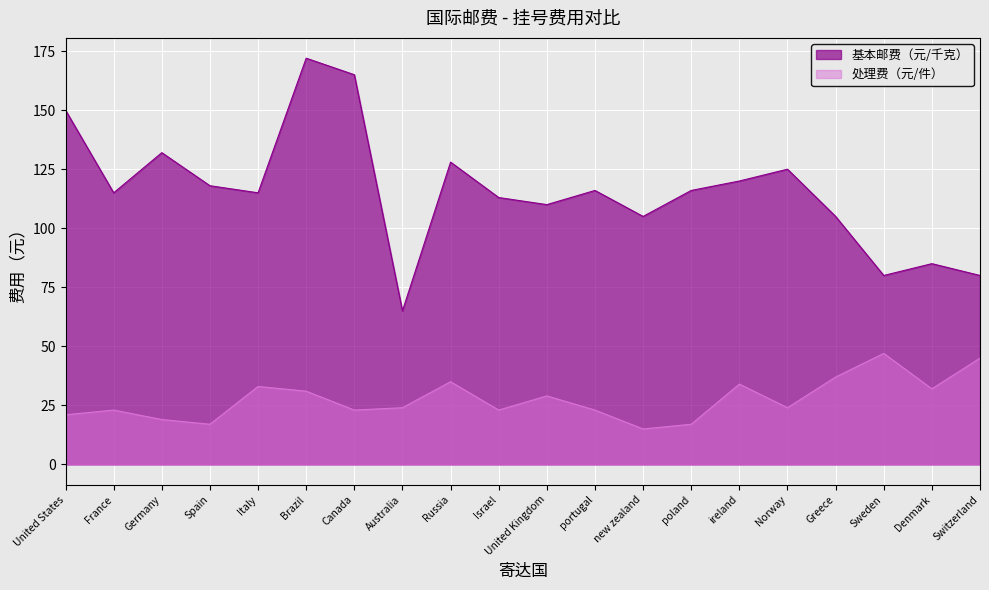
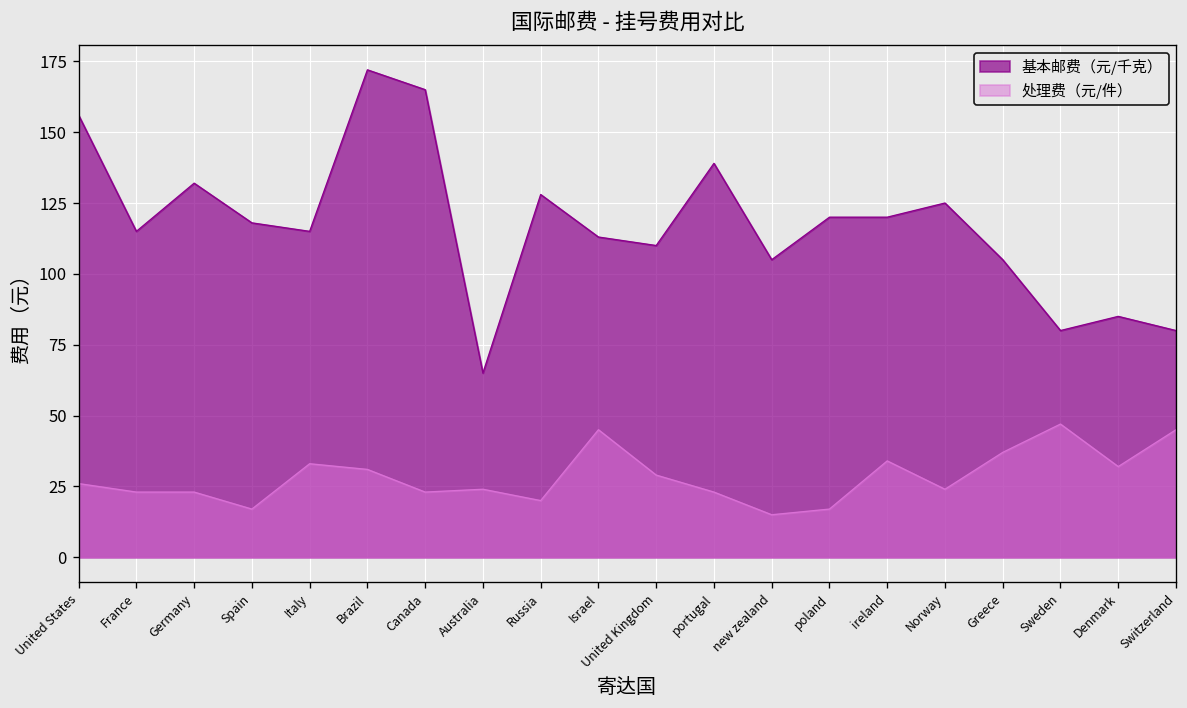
  {
    "基本邮费（元/千克）": {
-     "United States": 150,
+     "United States": 156,
      "France": 115,
      "Germany": 132,
      "Spain": 118,
      "Italy": 115,
      "Brazil": 172,
      "Canada": 165,
      "Australia": 65,
      "Russia": 128,
      "Israel": 113,
      "United Kingdom": 110,
-     "portugal": 116,
+     "portugal": 139,
      "new zealand": 105,
-     "poland": 116,
+     "poland": 120,
      "ireland": 120,
      "Norway": 125,
      "Greece": 105,
      "Sweden": 80,
      "Denmark": 85,
      "Switzerland": 80
    },
    "处理费（元/件）": {
-     "United States": 21,
+     "United States": 26,
      "France": 23,
-     "Germany": 19,
+     "Germany": 23,
      "Spain": 17,
      "Italy": 33,
      "Brazil": 31,
      "Canada": 23,
      "Australia": 24,
-     "Russia": 35,
-     "Israel": 23,
+     "Russia": 20,
+     "Israel": 45,
      "United Kingdom": 29,
      "portugal": 23,
      "new zealand": 15,
      "poland": 17,
      "ireland": 34,
      "Norway": 24,
      "Greece": 37,
      "Sweden": 47,
      "Denmark": 32,
      "Switzerland": 45
    }
  }
